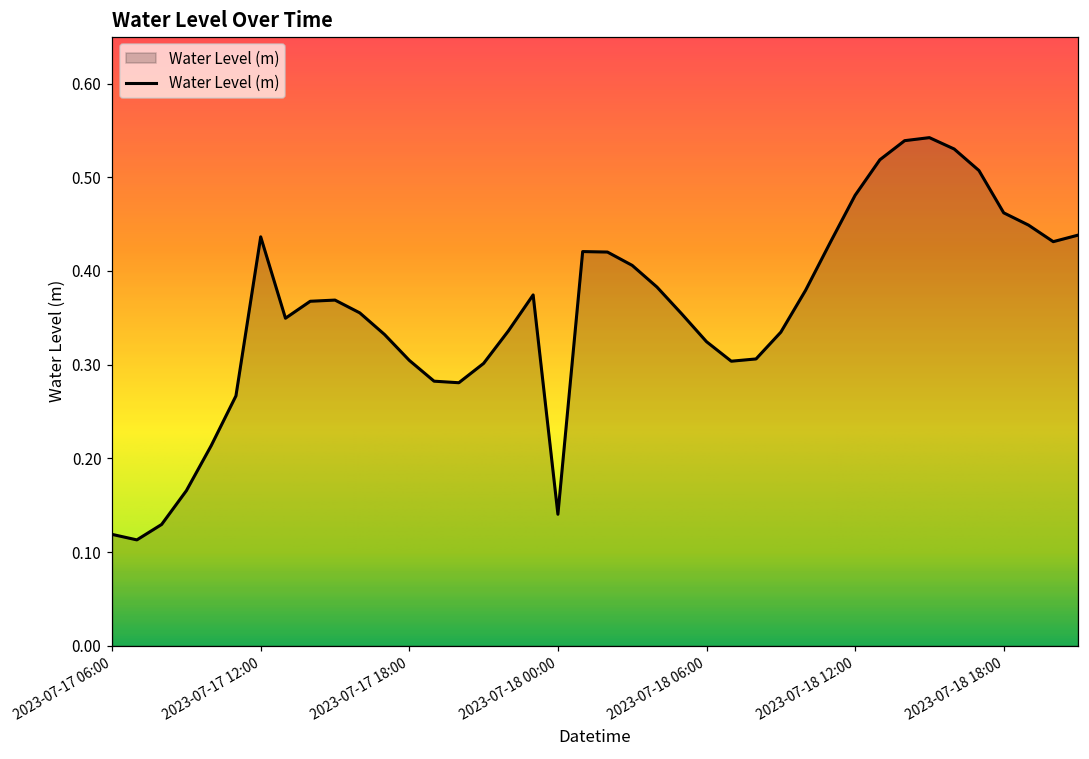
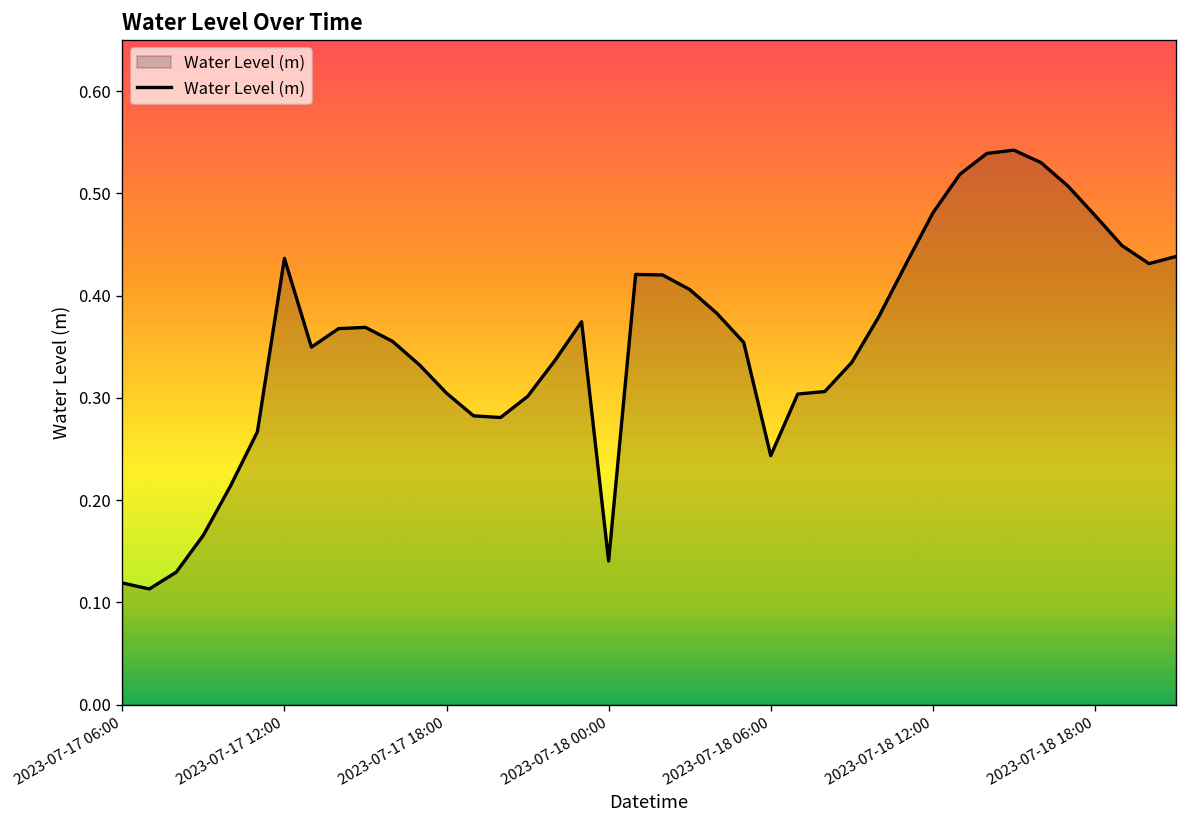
  {
    "2023-07-17 06:00": 0.12,
    "2023-07-17 12:00": 0.44,
    "2023-07-17 18:00": 0.30,
    "2023-07-18 00:00": 0.14,
-   "2023-07-18 06:00": 0.32,
+   "2023-07-18 06:00": 0.24,
    "2023-07-18 12:00": 0.48,
-   "2023-07-18 18:00": 0.46
+   "2023-07-18 18:00": 0.48
  }
